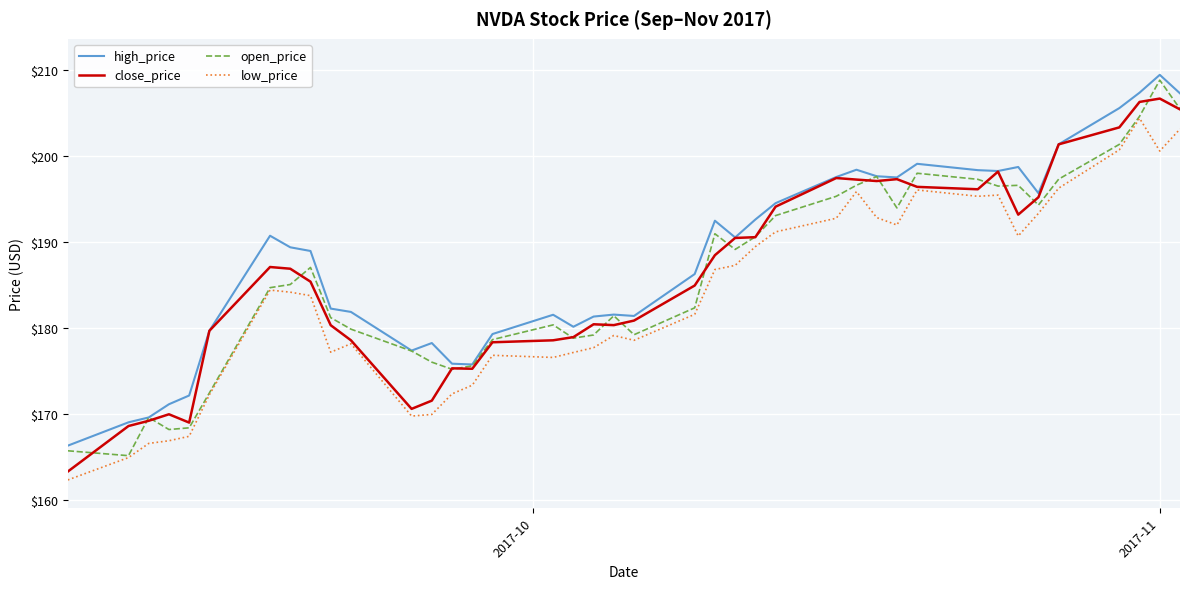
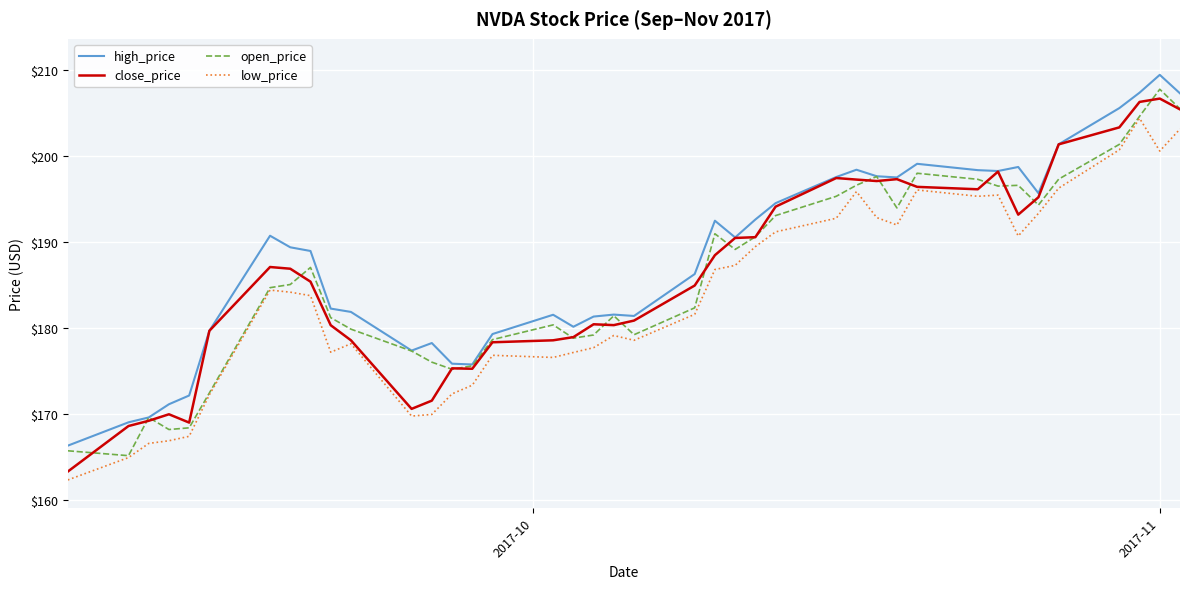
  {
    "high_price": {
      "2017-11": "$209"
    },
    "close_price": {
      "2017-11": "$207"
    },
    "open_price": {
-     "2017-11": "$209"
+     "2017-11": "$208"
    },
    "low_price": {
      "2017-11": "$201"
    }
  }
